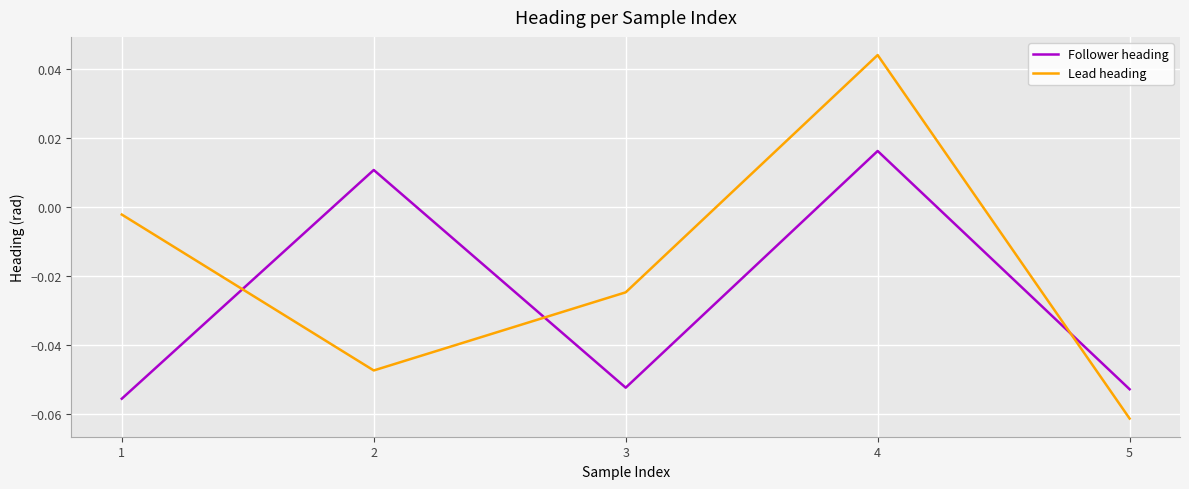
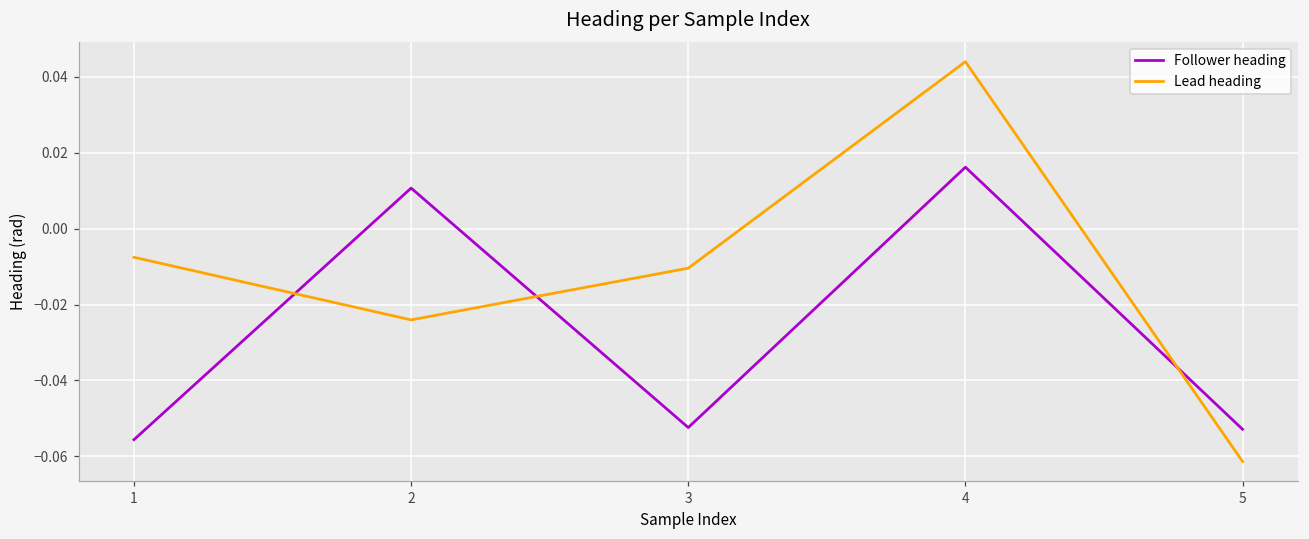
  {
    "Follower heading": {
      "1": -0.056,
      "2": 0.011,
      "3": -0.052,
      "4": 0.016,
      "5": -0.053
    },
    "Lead heading": {
-     "1": -0.002,
-     "2": -0.047,
-     "3": -0.025,
+     "1": -0.008,
+     "2": -0.024,
+     "3": -0.010,
      "4": 0.044,
      "5": -0.061
    }
  }
